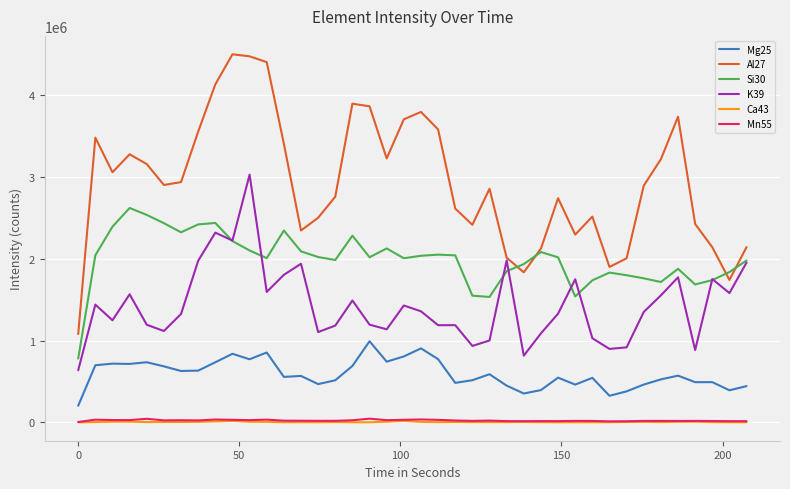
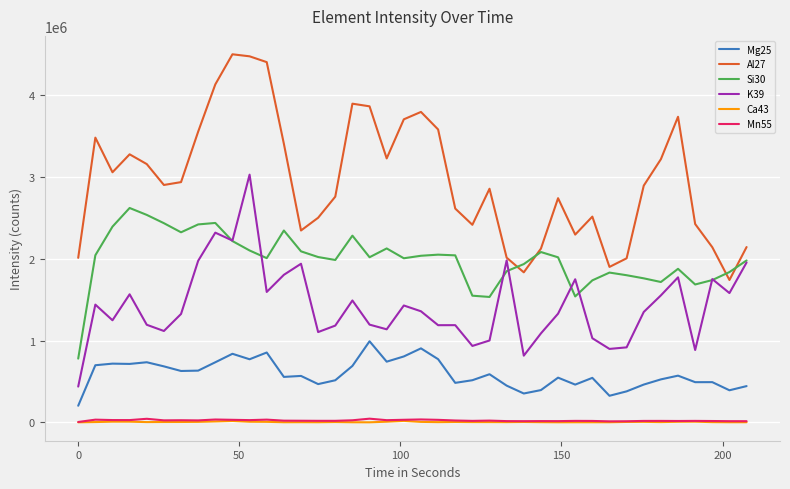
  {
    "Mg25": {
      "0": 200000
    },
    "Al27": {
-     "0": 1100000
+     "0": 2000000
    },
    "Si30": {
      "0": 800000
    },
    "K39": {
-     "0": 600000
+     "0": 400000
    }
  }
